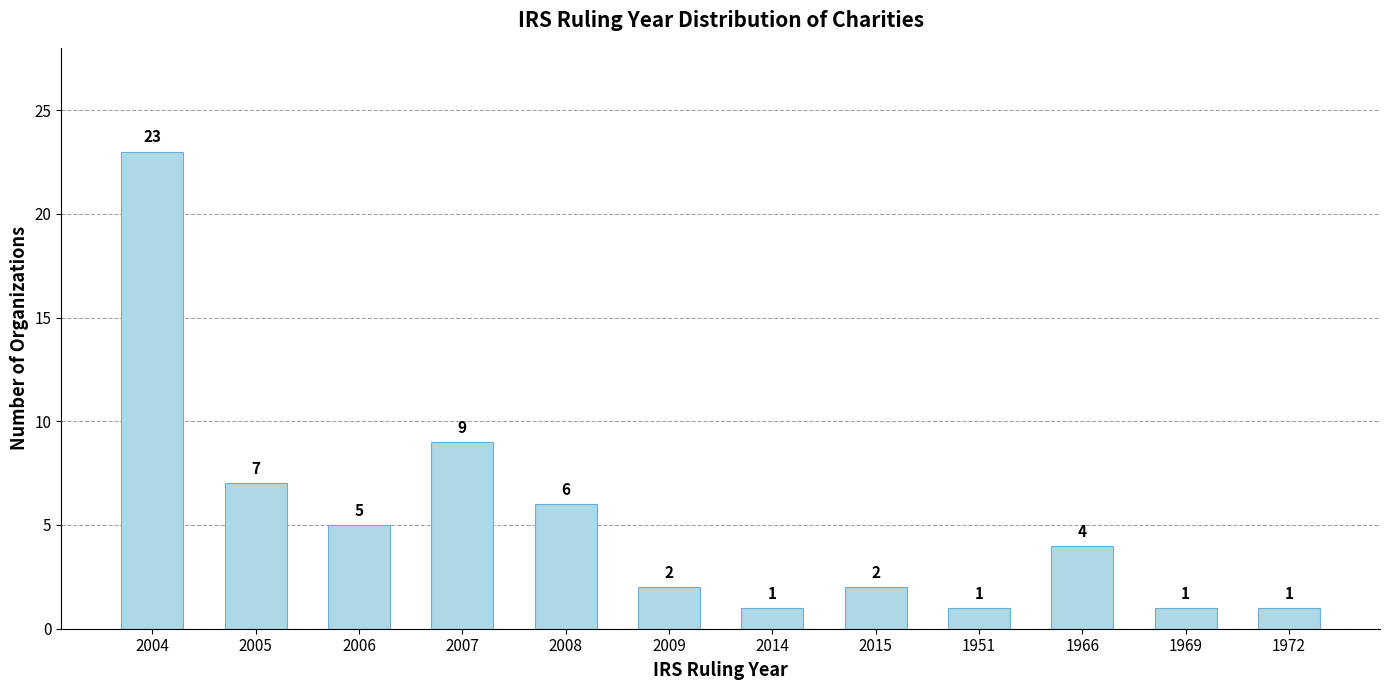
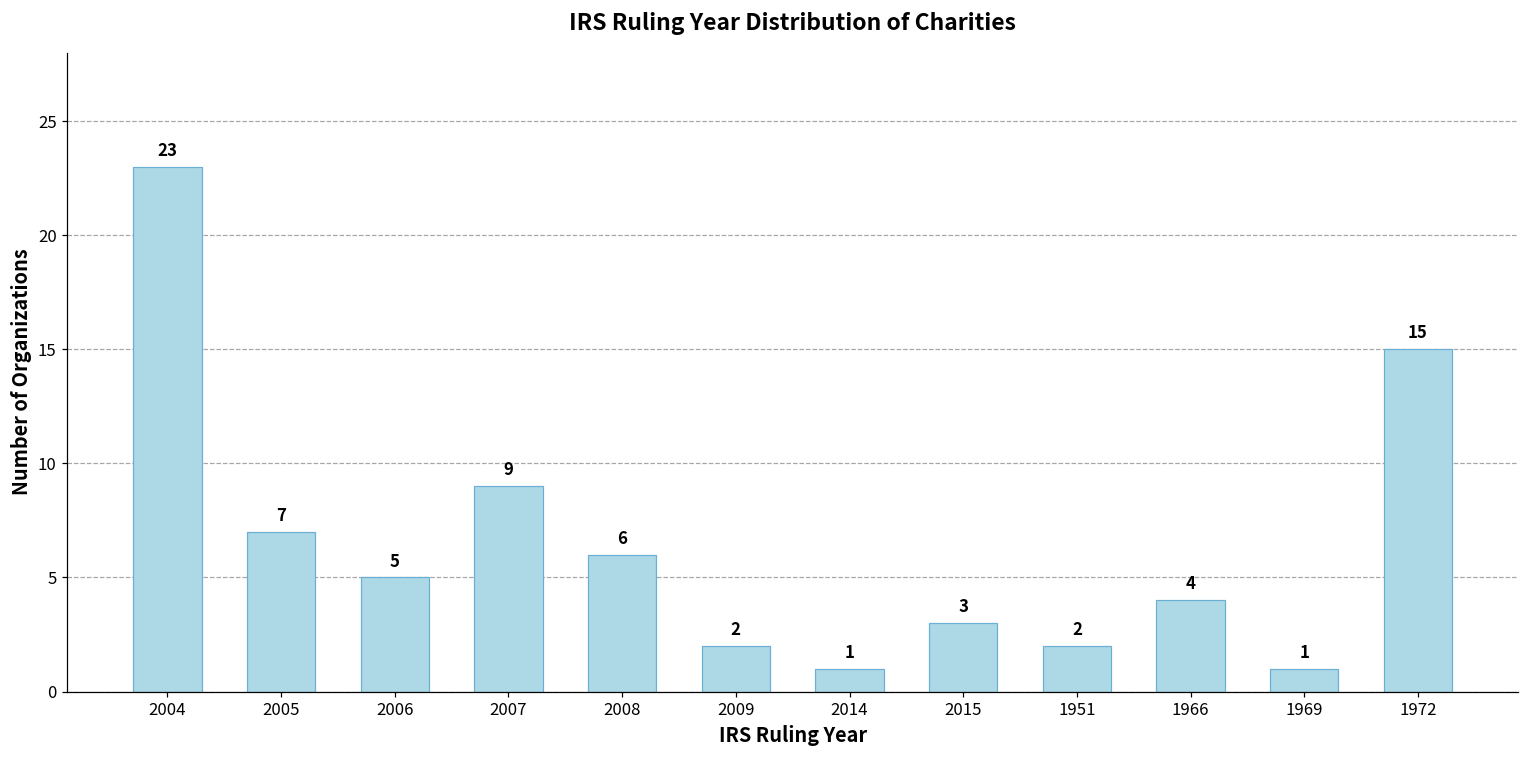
  {
    "2004": 23,
    "2005": 7,
    "2006": 5,
    "2007": 9,
    "2008": 6,
    "2009": 2,
    "2014": 1,
-   "2015": 2,
-   "1951": 1,
+   "2015": 3,
+   "1951": 2,
    "1966": 4,
    "1969": 1,
-   "1972": 1
+   "1972": 15
  }
